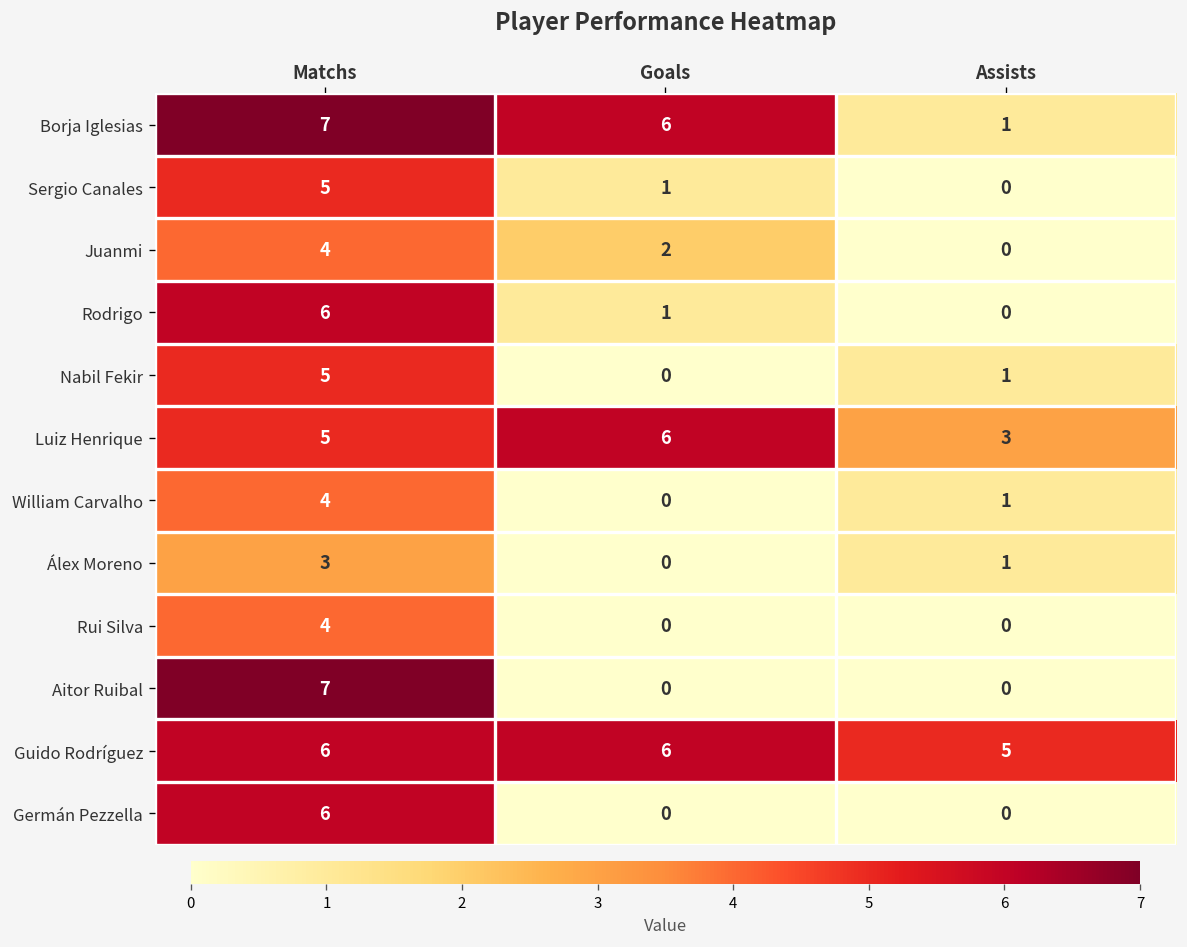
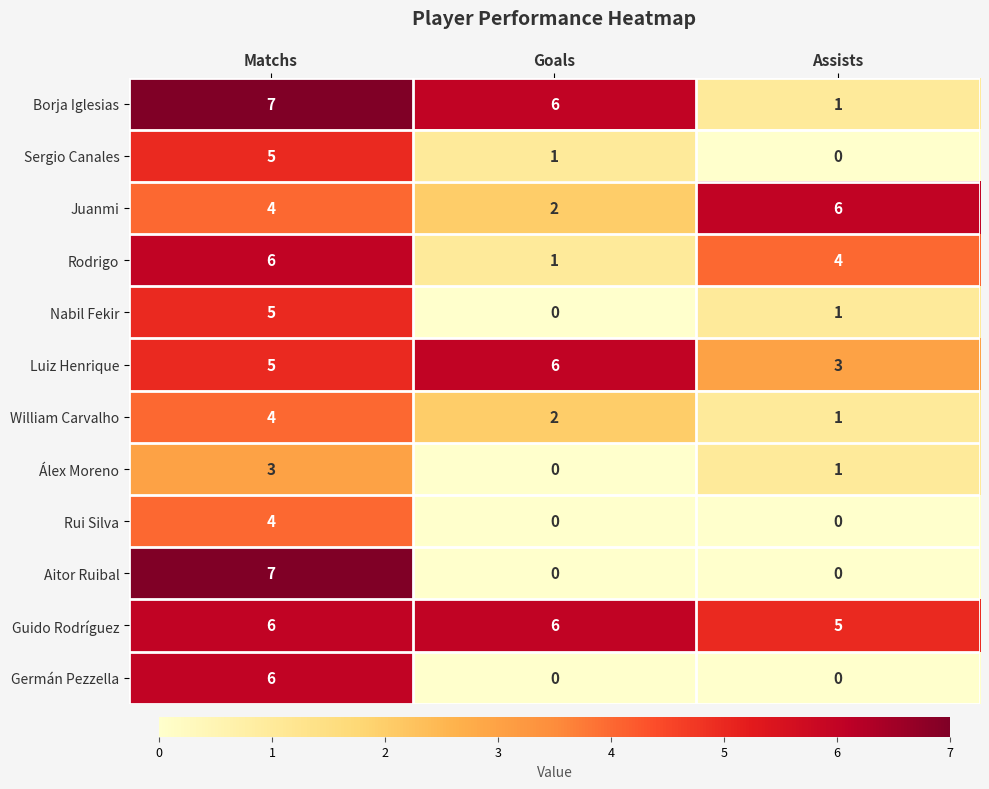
  {
    "Borja Iglesias": {
      "Matchs": 7,
      "Goals": 6,
      "Assists": 1
    },
    "Sergio Canales": {
      "Matchs": 5,
      "Goals": 1,
      "Assists": 0
    },
    "Juanmi": {
      "Matchs": 4,
      "Goals": 2,
-     "Assists": 0
+     "Assists": 6
    },
    "Rodrigo": {
      "Matchs": 6,
      "Goals": 1,
-     "Assists": 0
+     "Assists": 4
    },
    "Nabil Fekir": {
      "Matchs": 5,
      "Goals": 0,
      "Assists": 1
    },
    "Luiz Henrique": {
      "Matchs": 5,
      "Goals": 6,
      "Assists": 3
    },
    "William Carvalho": {
      "Matchs": 4,
-     "Goals": 0,
+     "Goals": 2,
      "Assists": 1
    },
    "Álex Moreno": {
      "Matchs": 3,
      "Goals": 0,
      "Assists": 1
    },
    "Rui Silva": {
      "Matchs": 4,
      "Goals": 0,
      "Assists": 0
    },
    "Aitor Ruibal": {
      "Matchs": 7,
      "Goals": 0,
      "Assists": 0
    },
    "Guido Rodríguez": {
      "Matchs": 6,
      "Goals": 6,
      "Assists": 5
    },
    "Germán Pezzella": {
      "Matchs": 6,
      "Goals": 0,
      "Assists": 0
    }
  }
